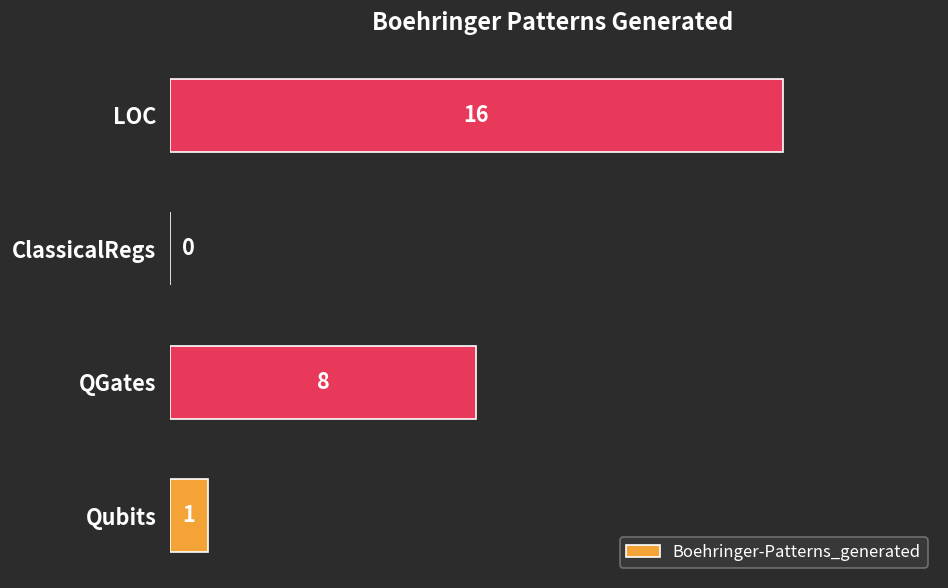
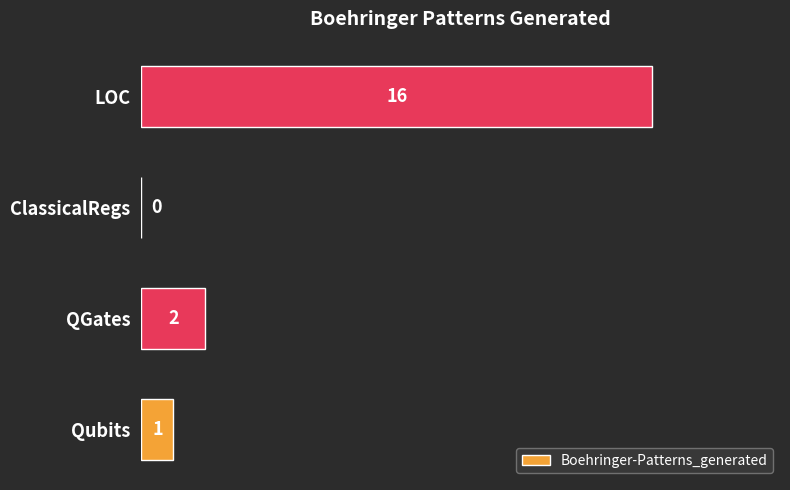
  {
    "LOC": 16,
    "ClassicalRegs": 0,
-   "QGates": 8,
+   "QGates": 2,
    "Qubits": 1
  }
